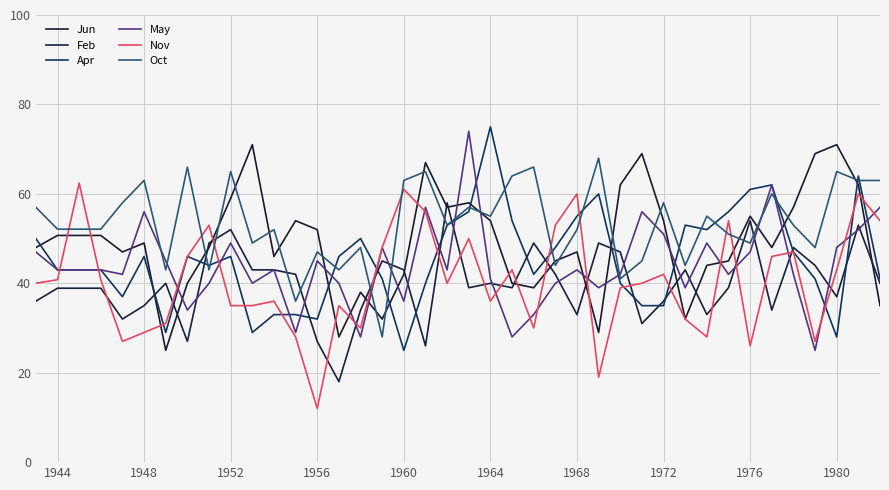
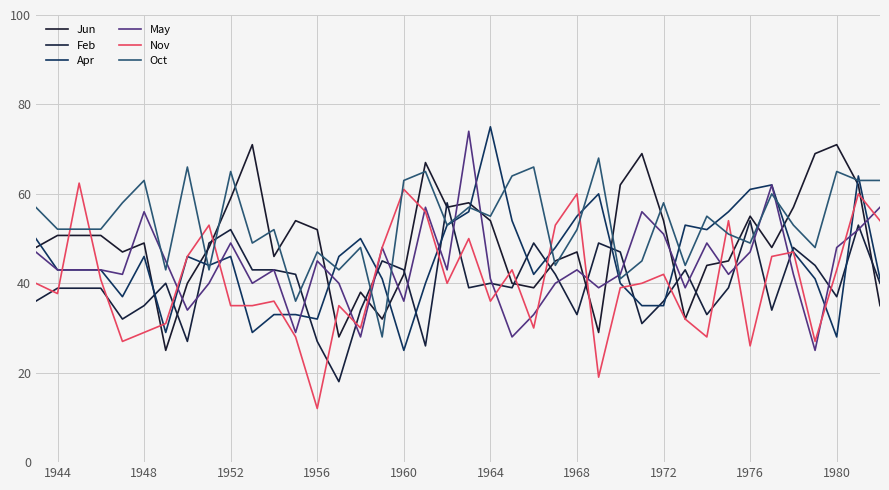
  {
    "Nov": {
-     "1944": 41,
+     "1944": 38,
      "1948": 29,
      "1952": 35,
      "1956": 12,
      "1960": 61,
      "1964": 36,
      "1968": 60,
      "1972": 42,
      "1976": 26,
      "1980": 43
    }
  }
